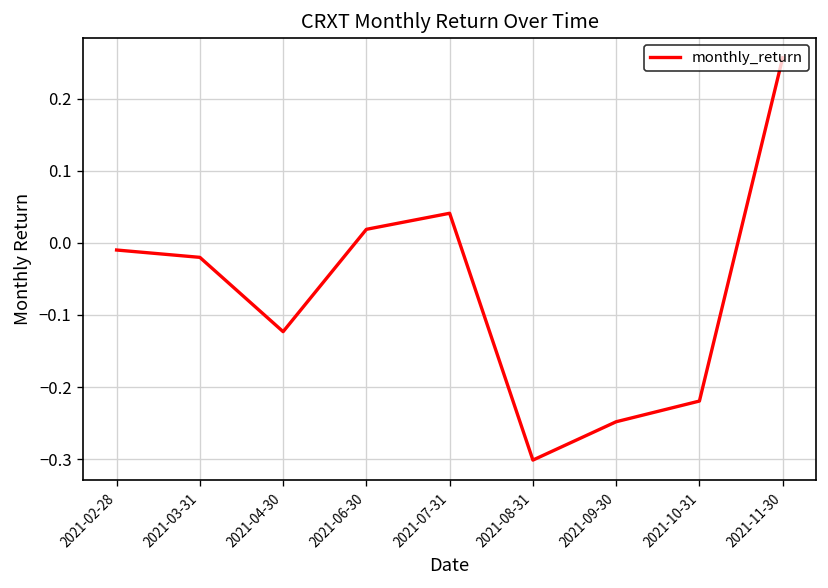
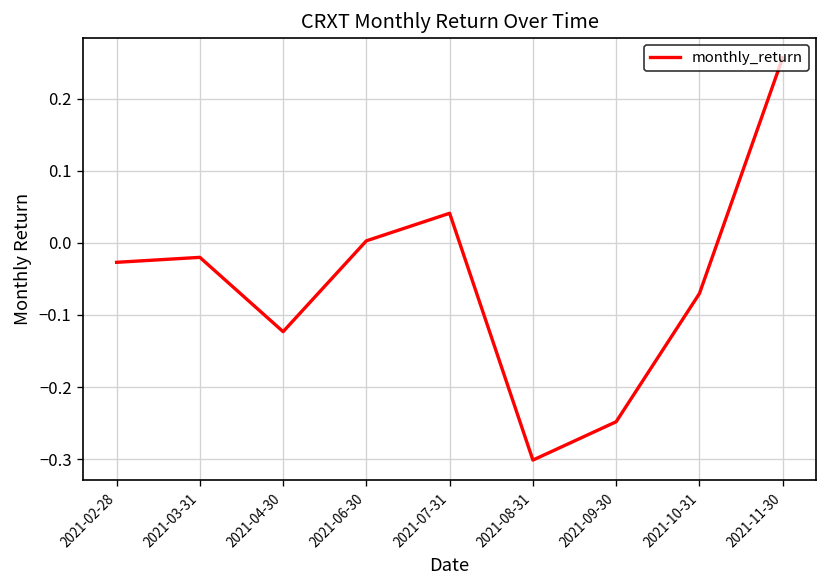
  {
-   "2021-02-28": -0.01,
+   "2021-02-28": -0.03,
    "2021-03-31": -0.02,
    "2021-04-30": -0.12,
-   "2021-06-30": 0.02,
+   "2021-06-30": 0.00,
    "2021-07-31": 0.04,
    "2021-08-31": -0.30,
    "2021-09-30": -0.25,
-   "2021-10-31": -0.22
+   "2021-10-31": -0.07
  }
